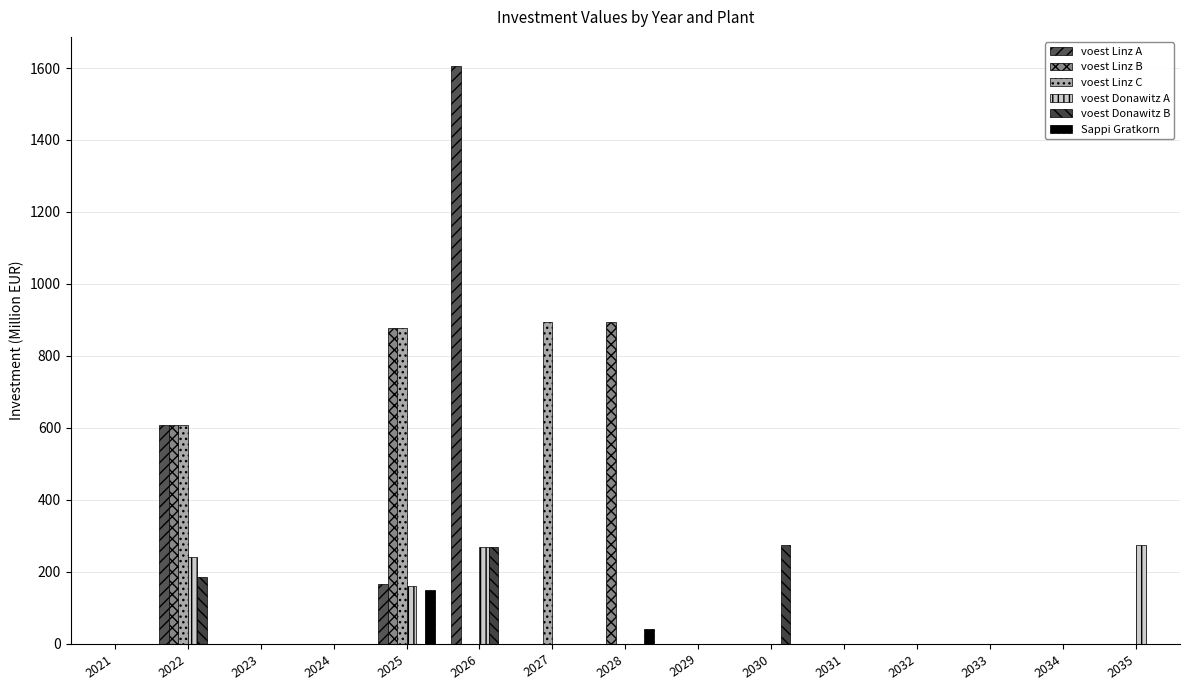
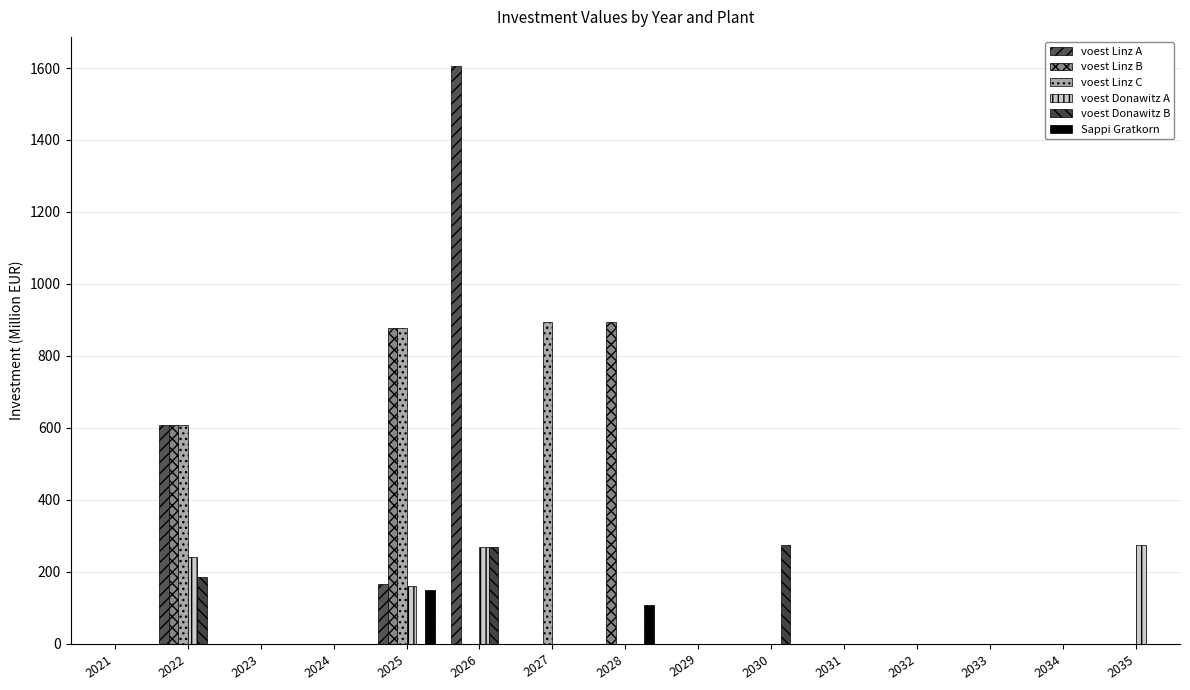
  {
    "Sappi Gratkorn": {
      "2021": 0,
      "2022": 0,
      "2023": 0,
      "2024": 0,
      "2025": 150,
      "2026": 0,
      "2027": 0,
-     "2028": 40,
+     "2028": 110,
      "2029": 0,
      "2030": 0,
      "2031": 0,
      "2032": 0,
      "2033": 0,
      "2034": 0,
      "2035": 0
    }
  }
